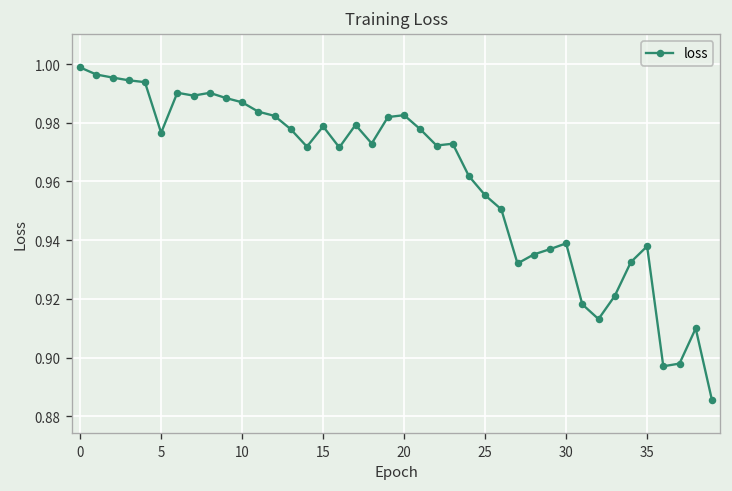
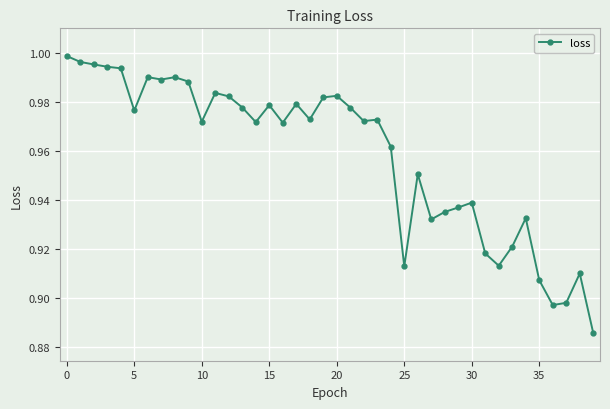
  {
    "0": 0.999,
    "5": 0.977,
-   "10": 0.987,
+   "10": 0.972,
    "15": 0.979,
    "20": 0.983,
-   "25": 0.955,
+   "25": 0.913,
    "30": 0.939,
-   "35": 0.938
+   "35": 0.907
  }
